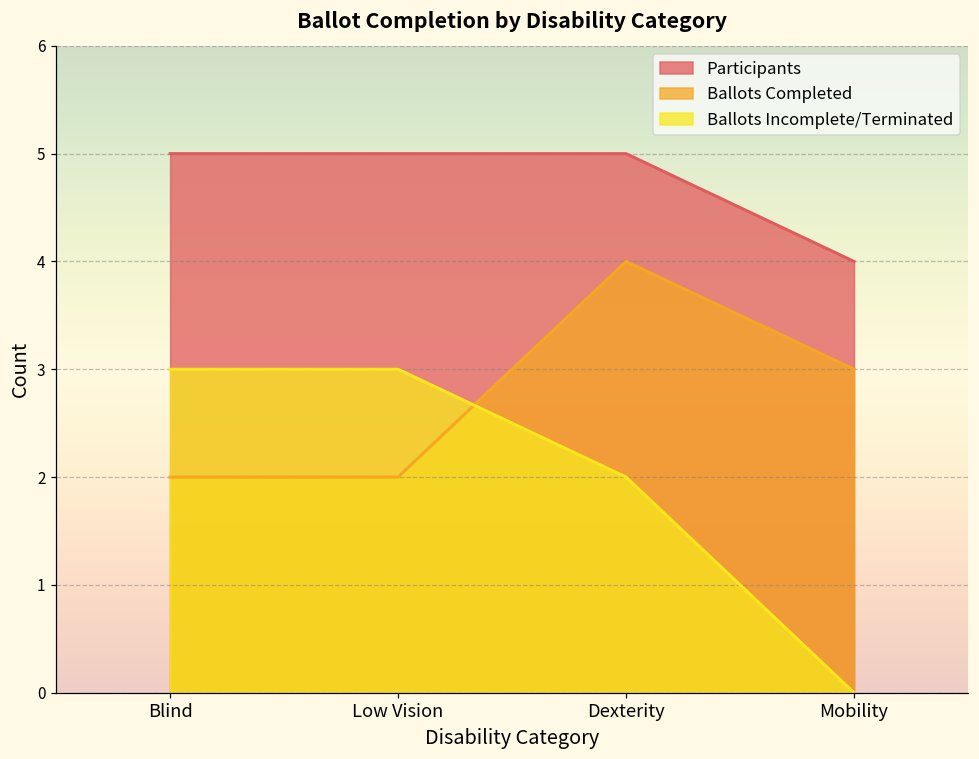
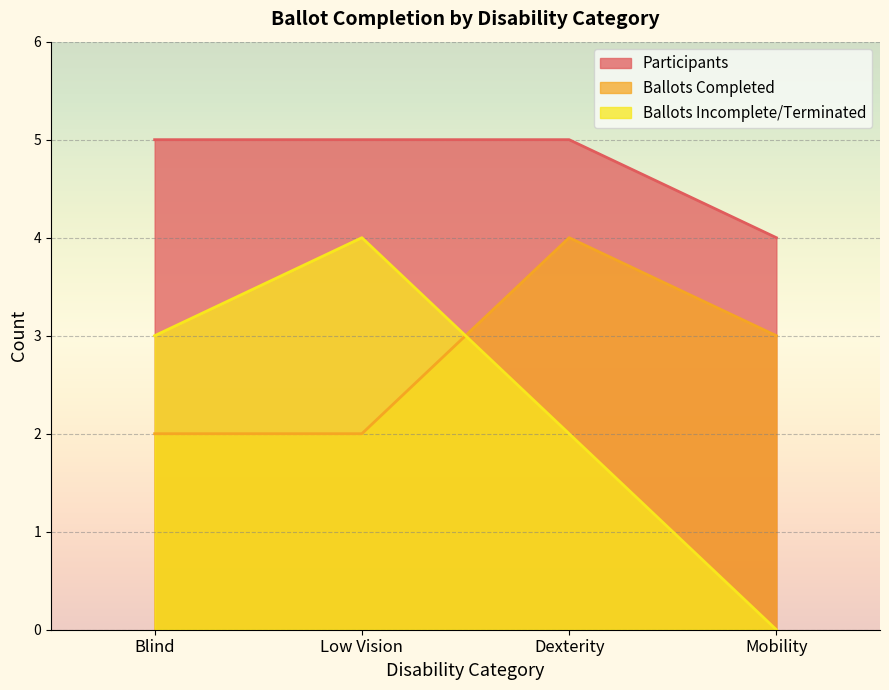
  {
    "Participants": {
      "Blind": 5,
      "Low Vision": 5,
      "Dexterity": 5,
      "Mobility": 4
    },
    "Ballots Completed": {
      "Blind": 2,
      "Low Vision": 2,
      "Dexterity": 4,
      "Mobility": 3
    },
    "Ballots Incomplete/Terminated": {
      "Blind": 3,
-     "Low Vision": 3,
+     "Low Vision": 4,
      "Dexterity": 2,
      "Mobility": 0
    }
  }
